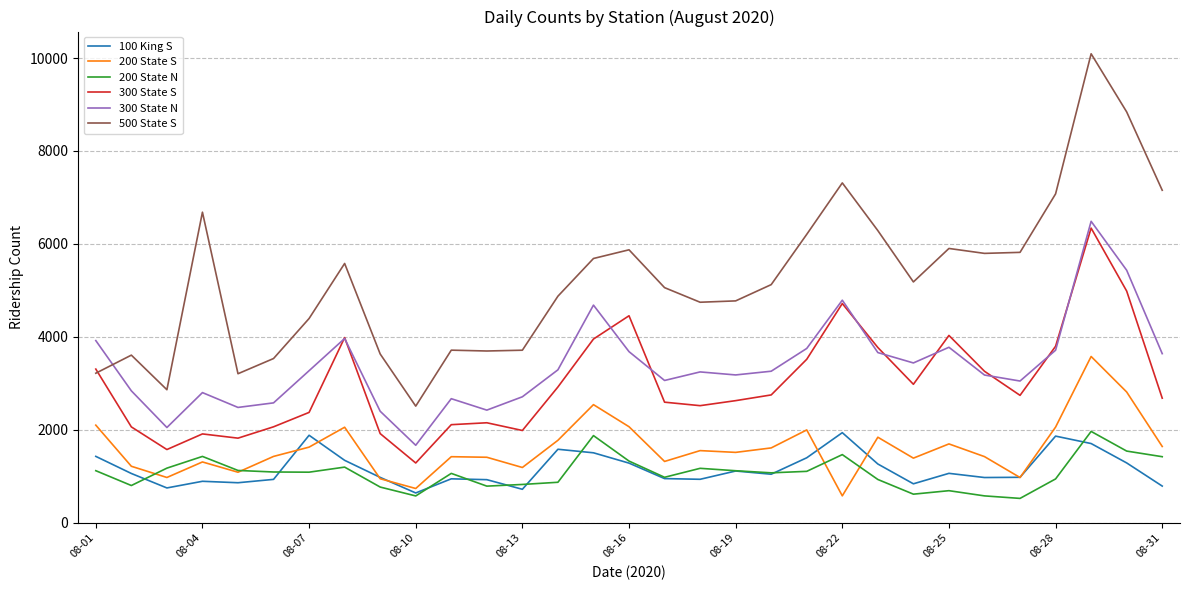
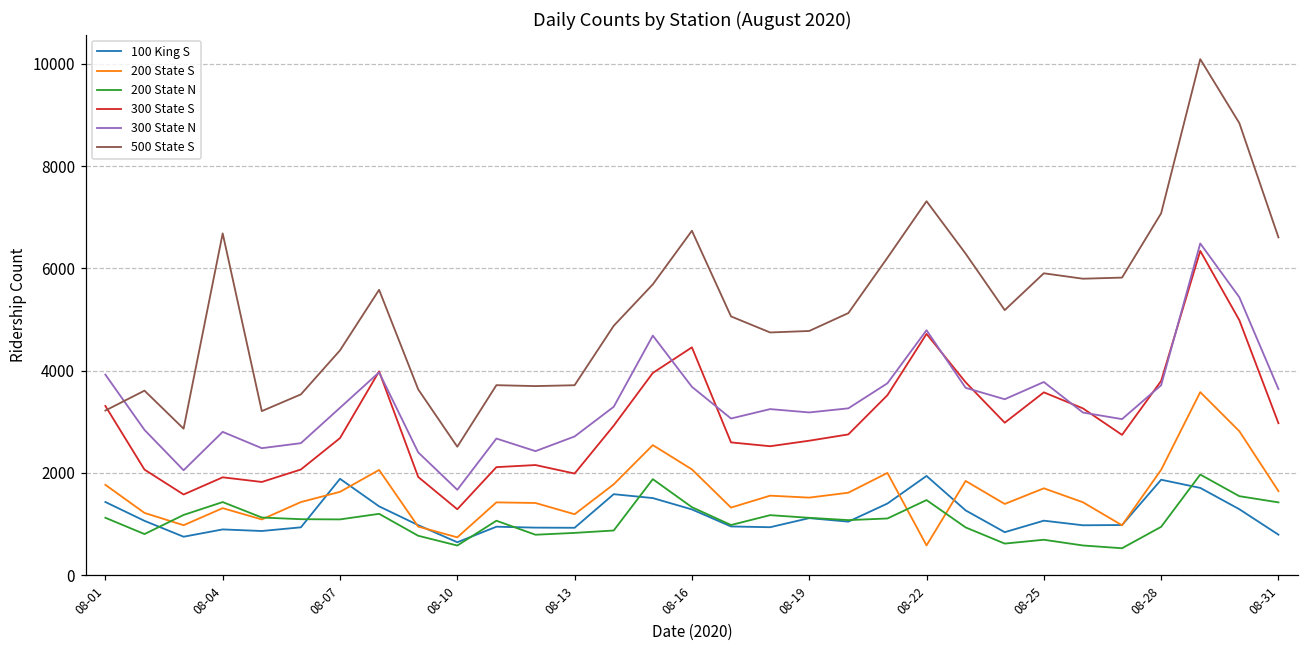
  {
    "100 King S": {
      "08-01": 1400,
      "08-04": 900,
      "08-07": 1900,
      "08-10": 600,
-     "08-13": 700,
+     "08-13": 900,
      "08-22": 1900,
      "08-25": 1100,
      "08-28": 1900,
      "08-31": 800
    },
    "200 State S": {
-     "08-01": 2100,
+     "08-01": 1800,
      "08-04": 1300,
      "08-07": 1600,
      "08-10": 700,
      "08-13": 1200,
      "08-16": 2100,
      "08-19": 1500,
      "08-22": 600,
      "08-25": 1700,
      "08-28": 2100,
      "08-31": 1600
    },
    "200 State N": {
      "08-01": 1100,
      "08-04": 1400,
      "08-07": 1100,
      "08-10": 600,
      "08-13": 800,
      "08-22": 1500,
      "08-25": 700,
      "08-28": 900,
      "08-31": 1400
    },
    "300 State S": {
      "08-01": 3300,
      "08-04": 1900,
-     "08-07": 2400,
+     "08-07": 2700,
      "08-10": 1300,
      "08-13": 2000,
      "08-16": 4500,
      "08-19": 2600,
      "08-22": 4700,
-     "08-25": 4000,
+     "08-25": 3600,
      "08-28": 3800,
-     "08-31": 2700
+     "08-31": 3000
    },
    "300 State N": {
      "08-01": 3900,
      "08-04": 2800,
      "08-07": 3300,
      "08-10": 1700,
      "08-13": 2700,
      "08-16": 3700,
      "08-19": 3200,
      "08-22": 4800,
      "08-25": 3800,
      "08-28": 3700,
      "08-31": 3600
    },
    "500 State S": {
      "08-01": 3200,
      "08-04": 6700,
      "08-07": 4400,
      "08-10": 2500,
      "08-13": 3700,
-     "08-16": 5900,
+     "08-16": 6700,
      "08-19": 4800,
      "08-22": 7300,
      "08-25": 5900,
      "08-28": 7100,
-     "08-31": 7200
+     "08-31": 6600
    }
  }
